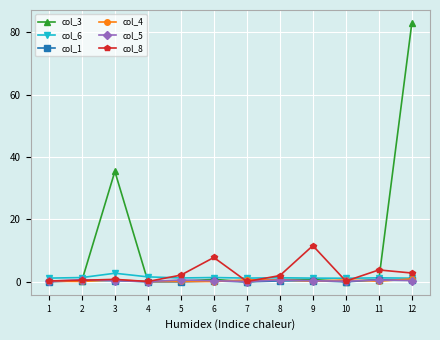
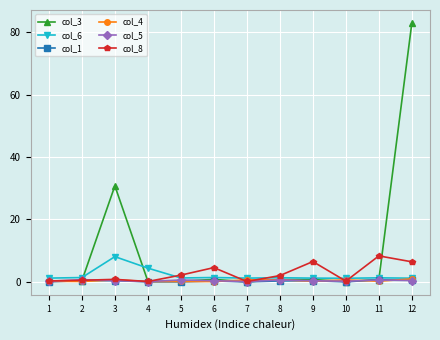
  {
    "col_3": {
-     "3": 35,
+     "3": 31,
      "12": 83
    },
    "col_6": {
      "1": 1,
-     "3": 3,
-     "4": 2
+     "3": 8,
+     "4": 4
    },
    "col_8": {
      "5": 2,
-     "6": 8,
-     "9": 12,
-     "11": 4,
-     "12": 3
+     "6": 5,
+     "9": 7,
+     "11": 8,
+     "12": 6
    }
  }
